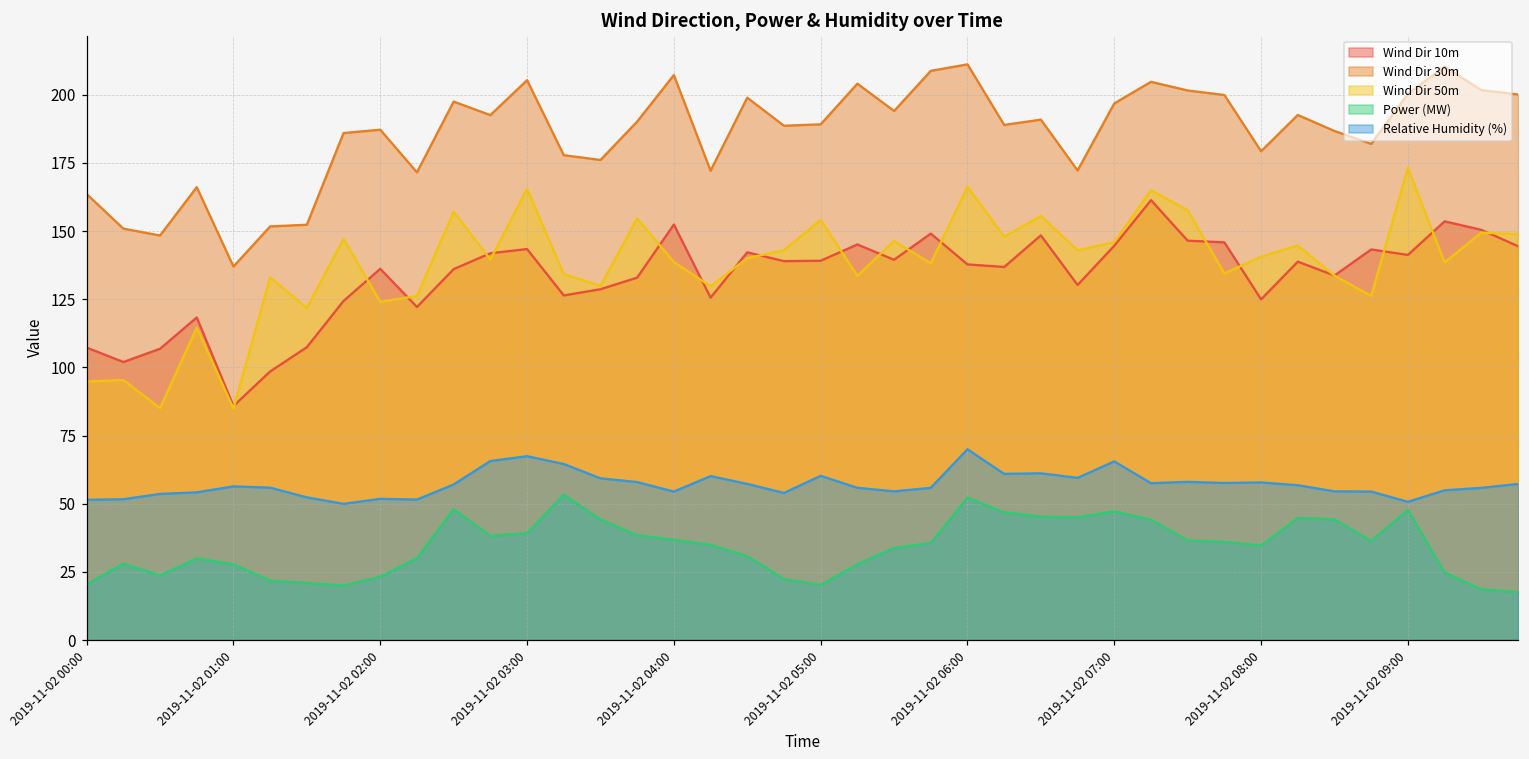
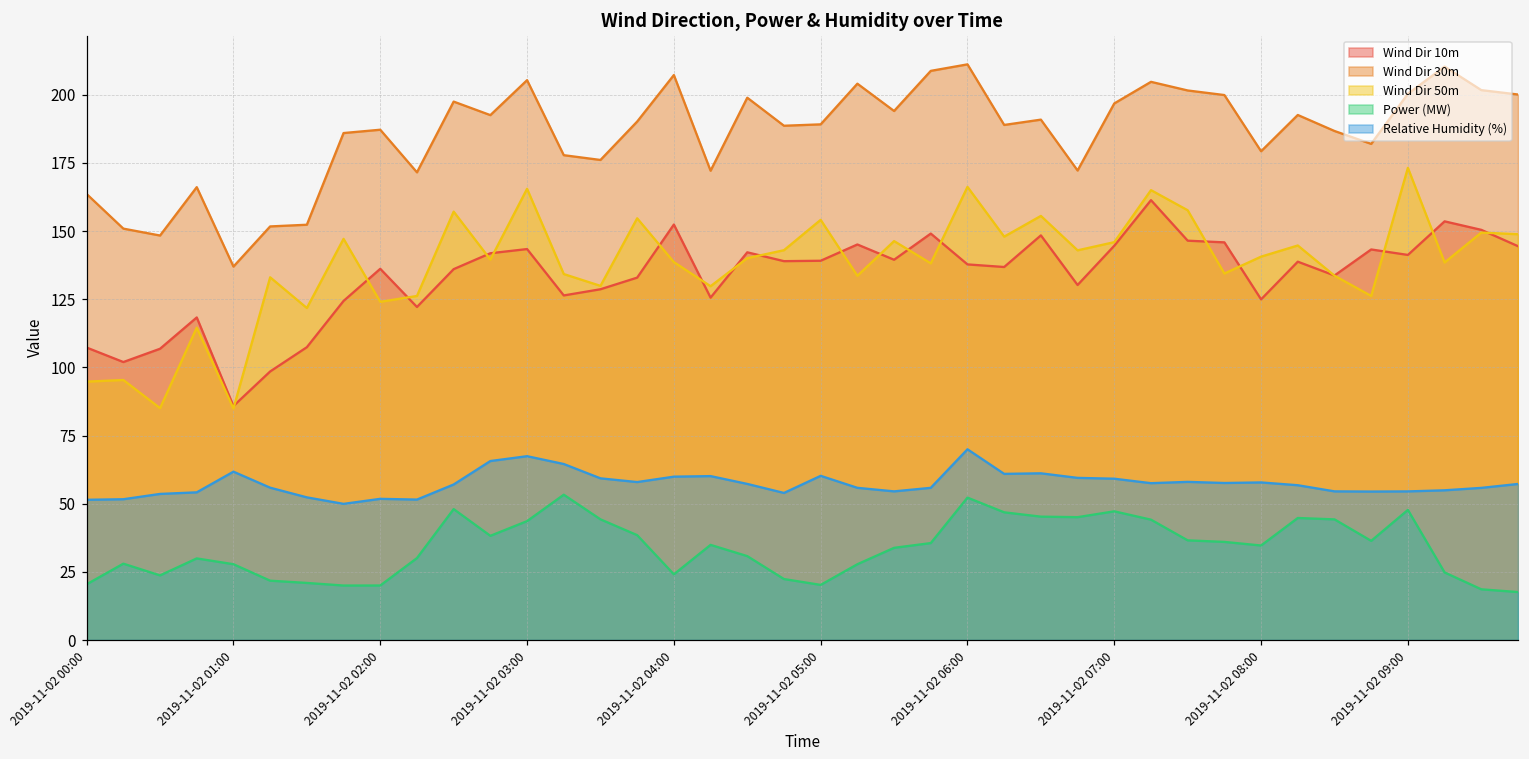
  {
    "Power (MW)": {
      "2019-11-02 00:00": 20,
      "2019-11-02 01:00": 28,
-     "2019-11-02 02:00": 23,
-     "2019-11-02 03:00": 39,
-     "2019-11-02 04:00": 37,
+     "2019-11-02 02:00": 20,
+     "2019-11-02 03:00": 44,
+     "2019-11-02 04:00": 24,
      "2019-11-02 05:00": 20,
      "2019-11-02 06:00": 52,
      "2019-11-02 07:00": 47,
      "2019-11-02 08:00": 35,
      "2019-11-02 09:00": 48
    },
    "Relative Humidity (%)": {
      "2019-11-02 00:00": 51,
-     "2019-11-02 01:00": 56,
+     "2019-11-02 01:00": 62,
      "2019-11-02 02:00": 52,
      "2019-11-02 03:00": 67,
-     "2019-11-02 04:00": 54,
+     "2019-11-02 04:00": 60,
      "2019-11-02 05:00": 60,
      "2019-11-02 06:00": 70,
-     "2019-11-02 07:00": 66,
+     "2019-11-02 07:00": 59,
      "2019-11-02 08:00": 58,
-     "2019-11-02 09:00": 51
+     "2019-11-02 09:00": 55
    }
  }
